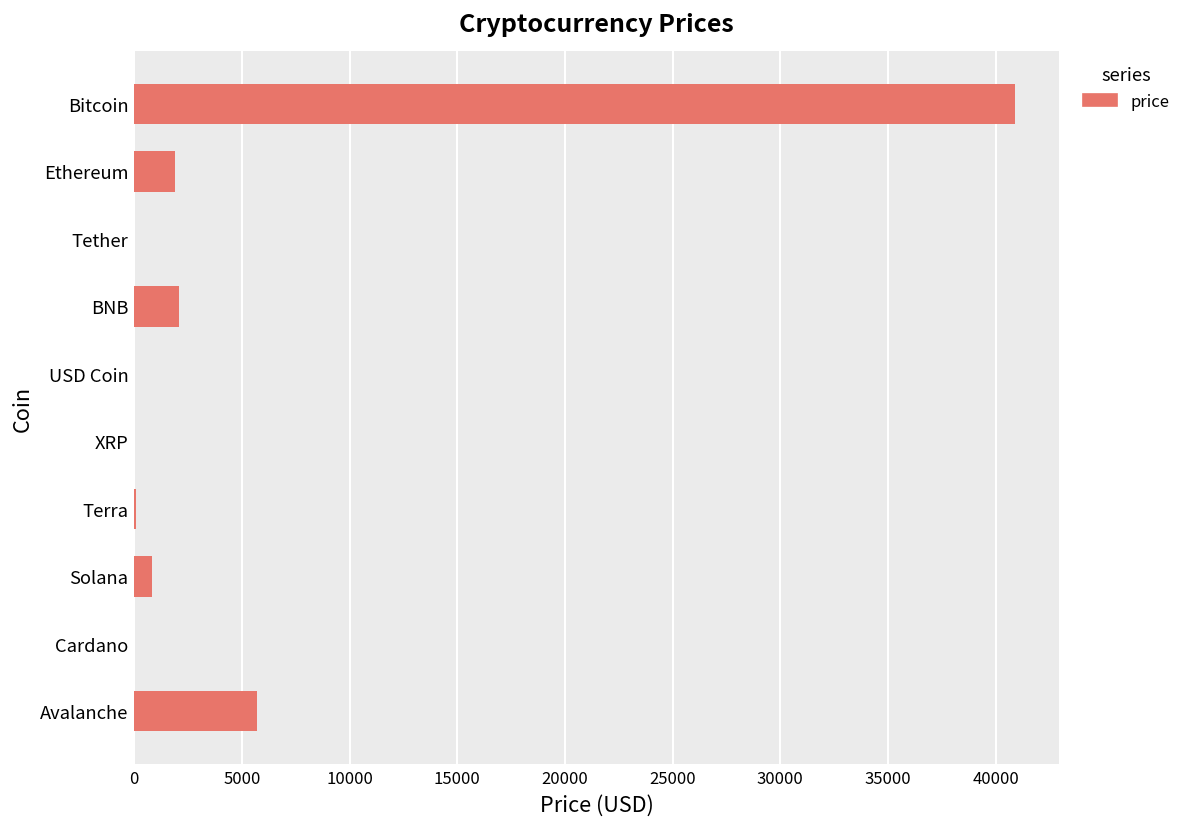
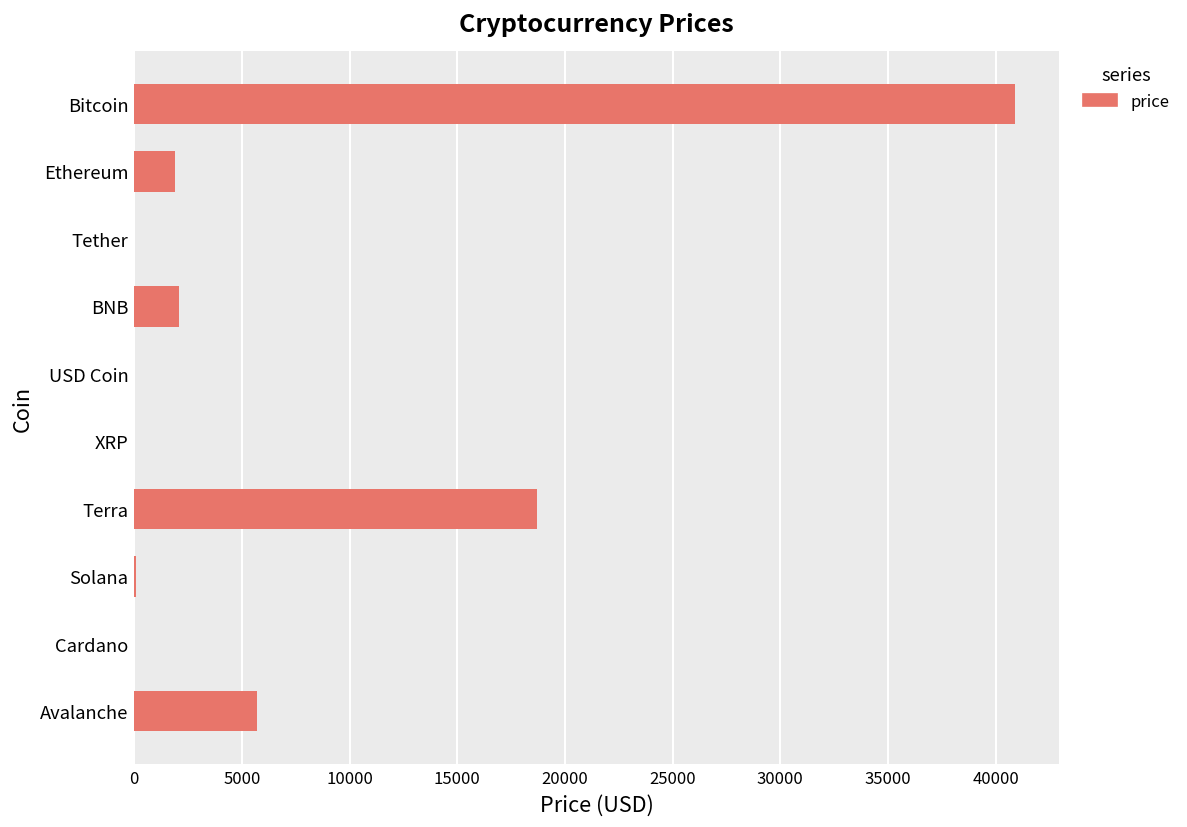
  {
    "Bitcoin": 40900,
    "Ethereum": 1900,
    "BNB": 2100,
-   "Terra": 100,
-   "Solana": 800,
+   "Terra": 18700,
+   "Solana": 100,
    "Avalanche": 5700
  }
